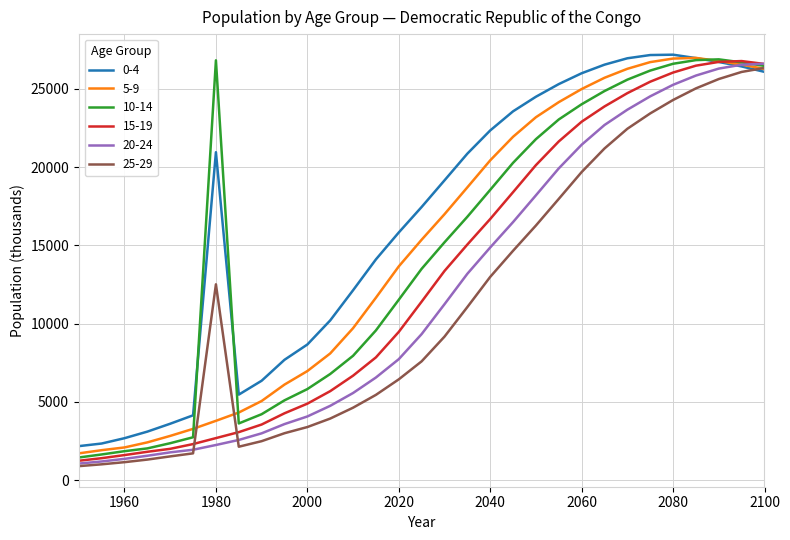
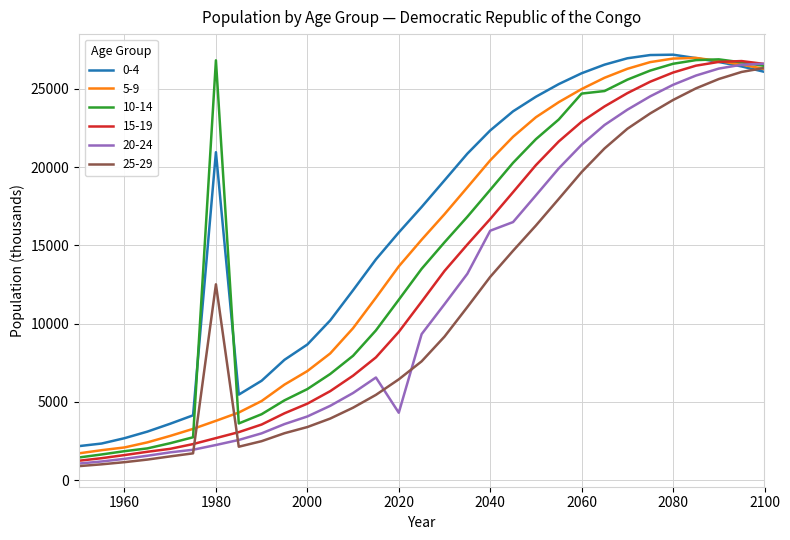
  {
    "0-4": {
      "1960": 2700,
      "1980": 21000,
      "2000": 8700,
      "2020": 15800,
      "2040": 22300,
      "2060": 26000,
      "2080": 27200,
      "2100": 26100
    },
    "5-9": {
      "1960": 2100,
      "1980": 3800,
      "2000": 7000,
      "2020": 13700,
      "2040": 20400,
      "2060": 25000,
      "2080": 26900
    },
    "10-14": {
      "1960": 1800,
      "1980": 26800,
      "2000": 5800,
      "2020": 11500,
      "2040": 18600,
-     "2060": 24000,
+     "2060": 24700,
      "2080": 26600
    },
    "15-19": {
      "1960": 1600,
      "1980": 2700,
      "2000": 4900,
      "2020": 9500,
      "2040": 16700,
      "2060": 22900,
      "2080": 26100
    },
    "20-24": {
      "1960": 1400,
      "1980": 2200,
      "2000": 4100,
-     "2020": 7700,
-     "2040": 14900,
+     "2020": 4300,
+     "2040": 15900,
      "2060": 21400,
      "2080": 25300
    },
    "25-29": {
      "1960": 1100,
      "1980": 12500,
      "2000": 3400,
      "2020": 6400,
      "2040": 13000,
      "2060": 19700,
      "2080": 24300
    }
  }
